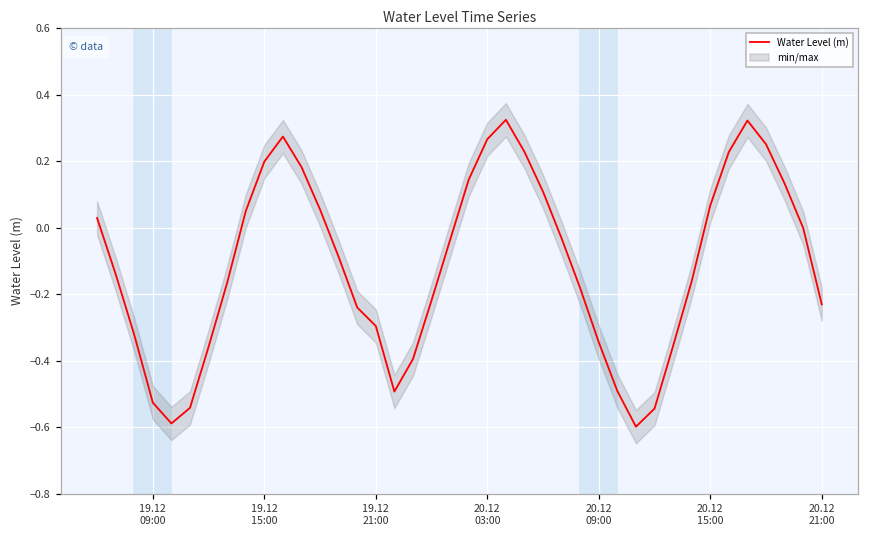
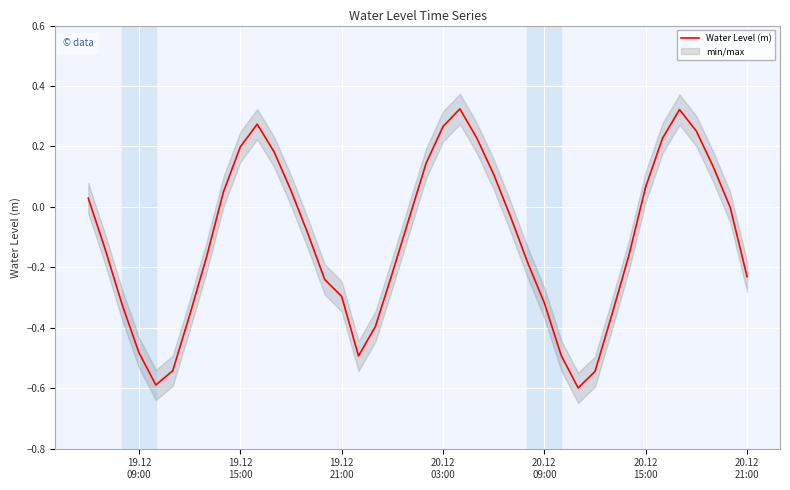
  {
    "Water Level (m)": {
-     "19.12 09:00": -0.53,
+     "19.12 09:00": -0.48,
      "19.12 15:00": 0.20,
      "19.12 21:00": -0.30,
      "20.12 03:00": 0.27,
-     "20.12 09:00": -0.35,
+     "20.12 09:00": -0.32,
      "20.12 15:00": 0.07,
      "20.12 21:00": -0.23
    }
  }
